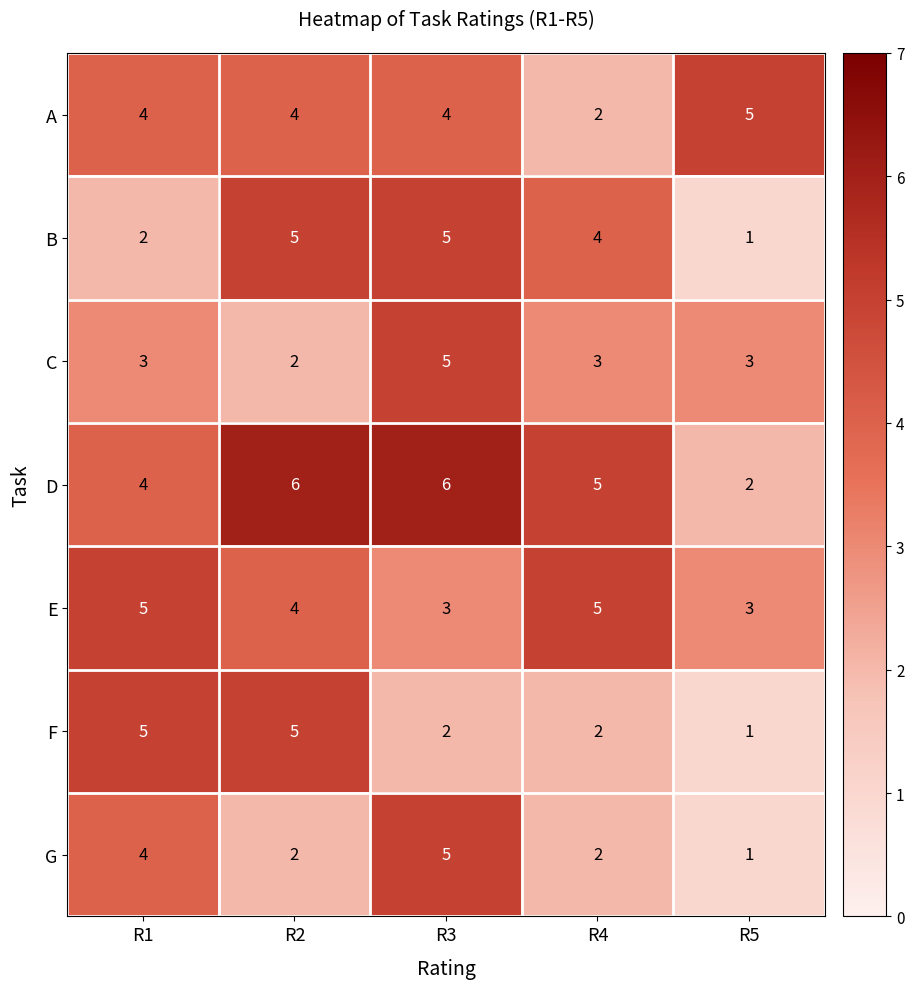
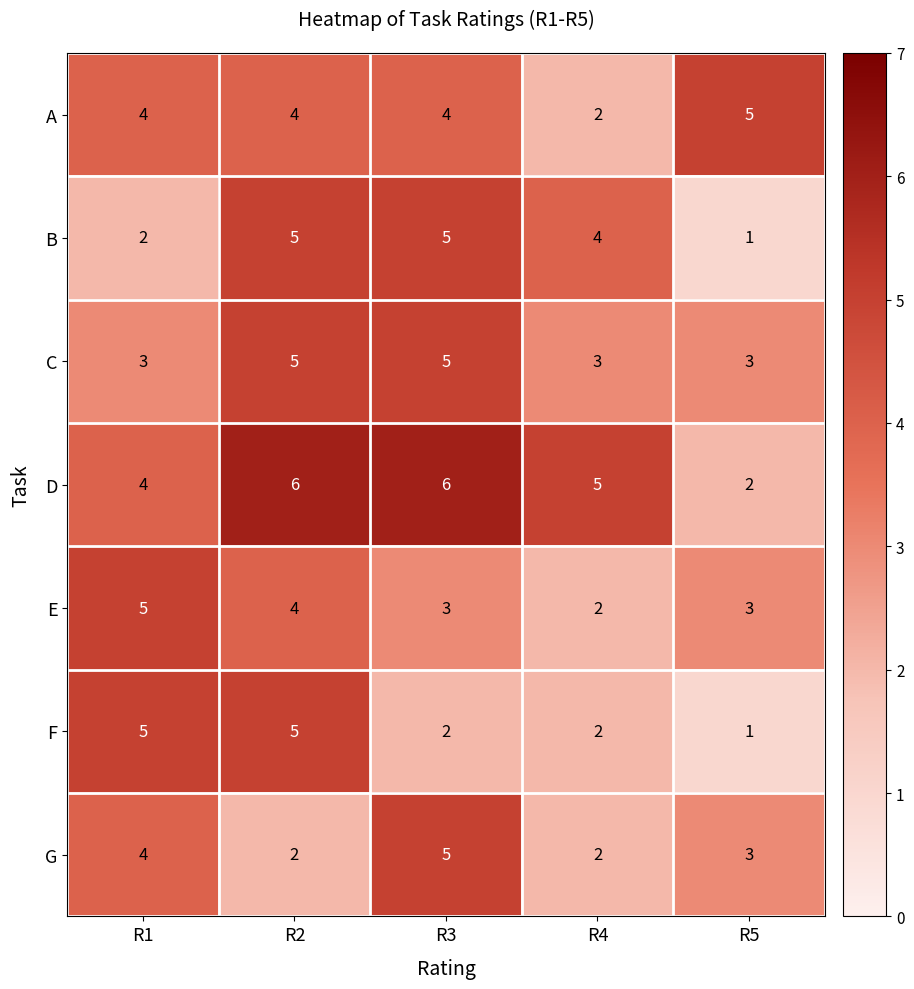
  {
    "A": {
      "R1": 4,
      "R2": 4,
      "R3": 4,
      "R4": 2,
      "R5": 5
    },
    "B": {
      "R1": 2,
      "R2": 5,
      "R3": 5,
      "R4": 4,
      "R5": 1
    },
    "C": {
      "R1": 3,
-     "R2": 2,
+     "R2": 5,
      "R3": 5,
      "R4": 3,
      "R5": 3
    },
    "D": {
      "R1": 4,
      "R2": 6,
      "R3": 6,
      "R4": 5,
      "R5": 2
    },
    "E": {
      "R1": 5,
      "R2": 4,
      "R3": 3,
-     "R4": 5,
+     "R4": 2,
      "R5": 3
    },
    "F": {
      "R1": 5,
      "R2": 5,
      "R3": 2,
      "R4": 2,
      "R5": 1
    },
    "G": {
      "R1": 4,
      "R2": 2,
      "R3": 5,
      "R4": 2,
-     "R5": 1
+     "R5": 3
    }
  }
